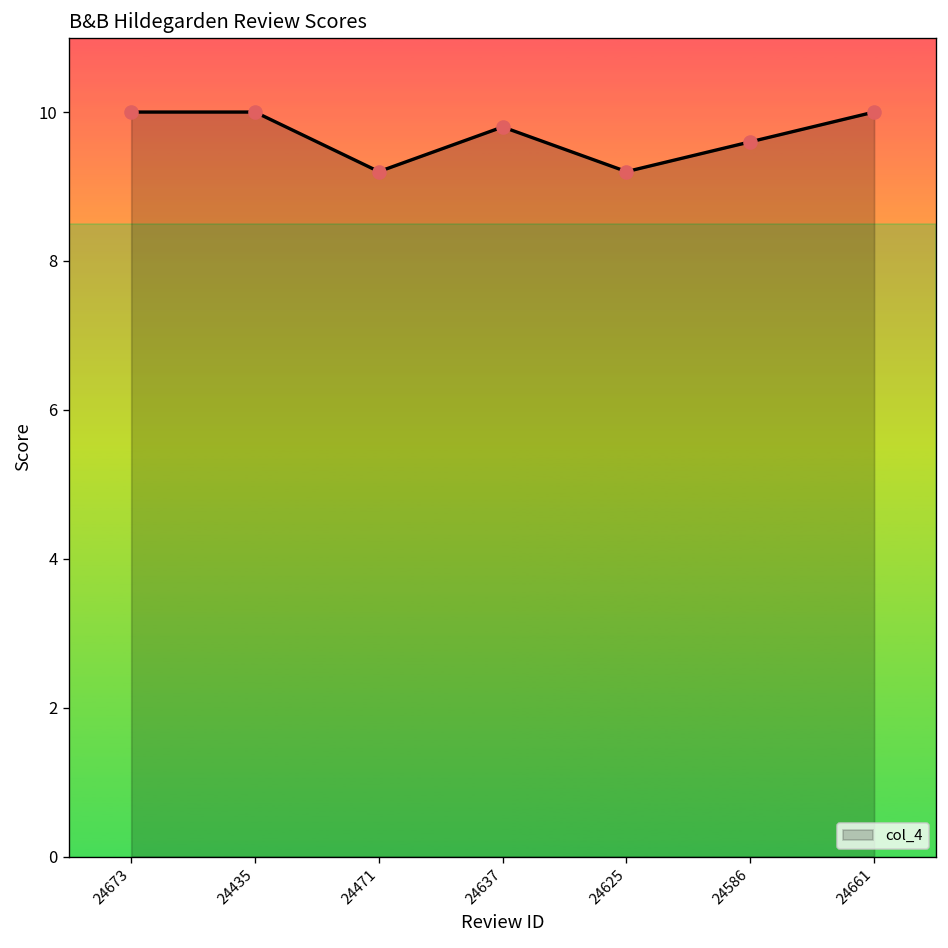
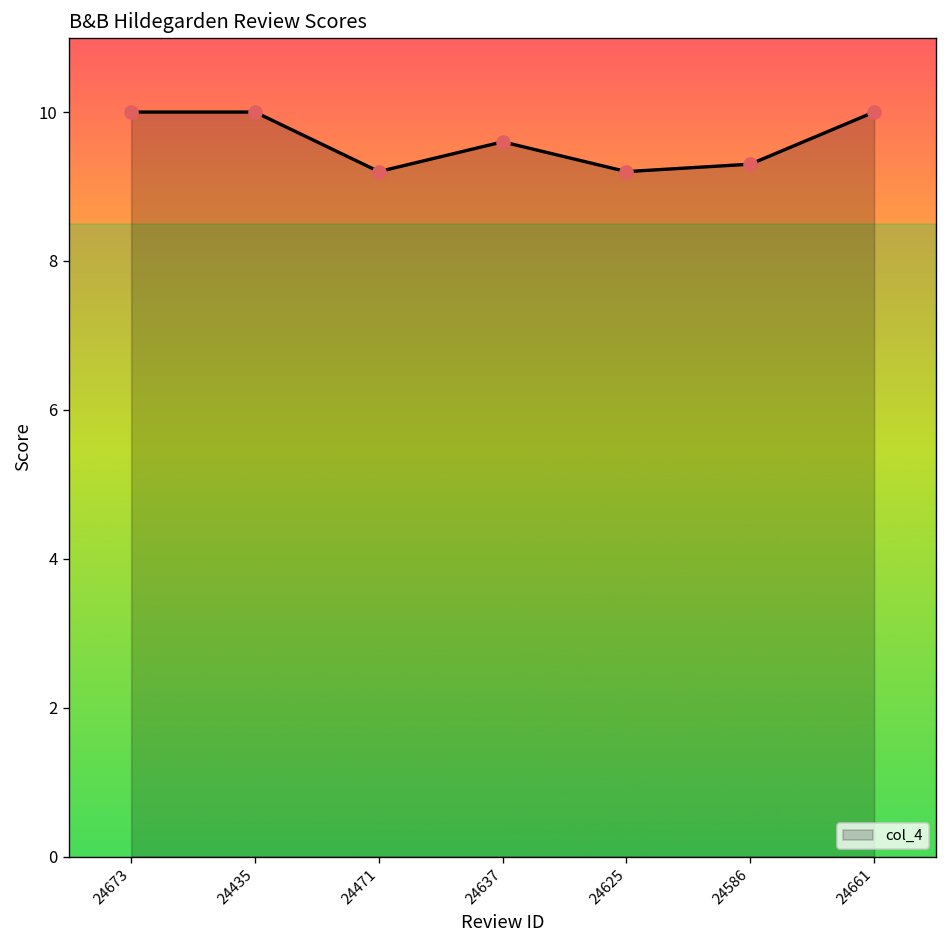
  {
    "24673": 10.0,
    "24435": 10.0,
    "24471": 9.2,
-   "24637": 9.8,
+   "24637": 9.6,
    "24625": 9.2,
-   "24586": 9.6,
+   "24586": 9.3,
    "24661": 10.0
  }
